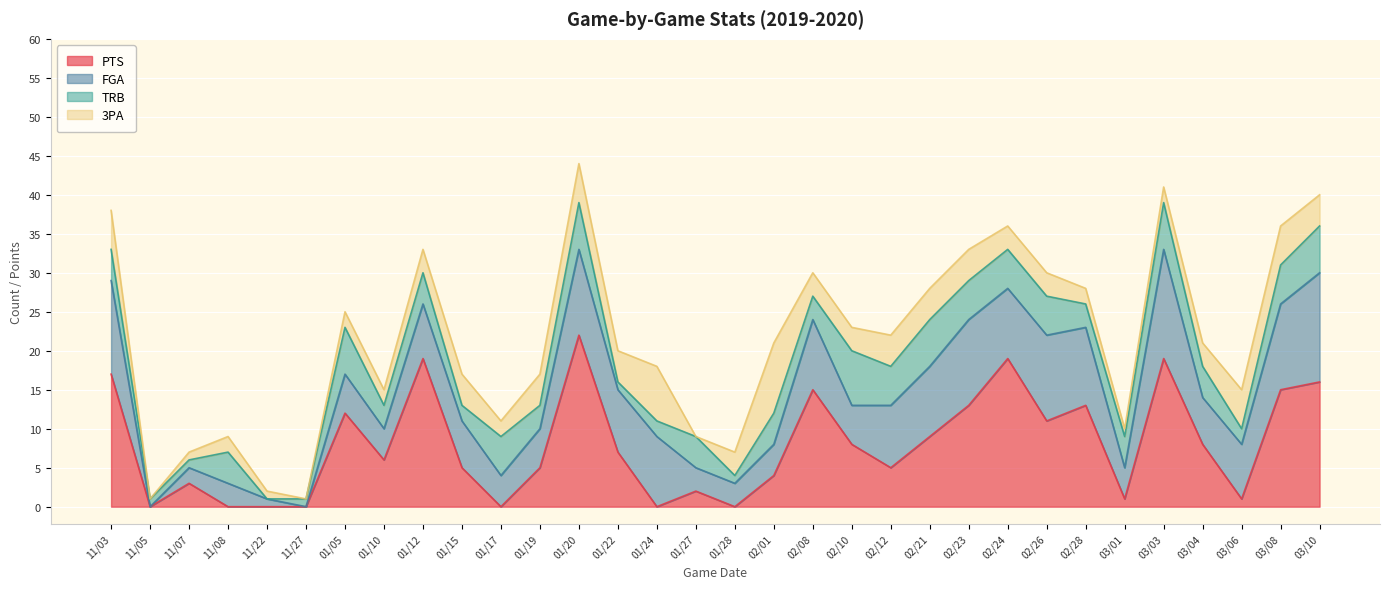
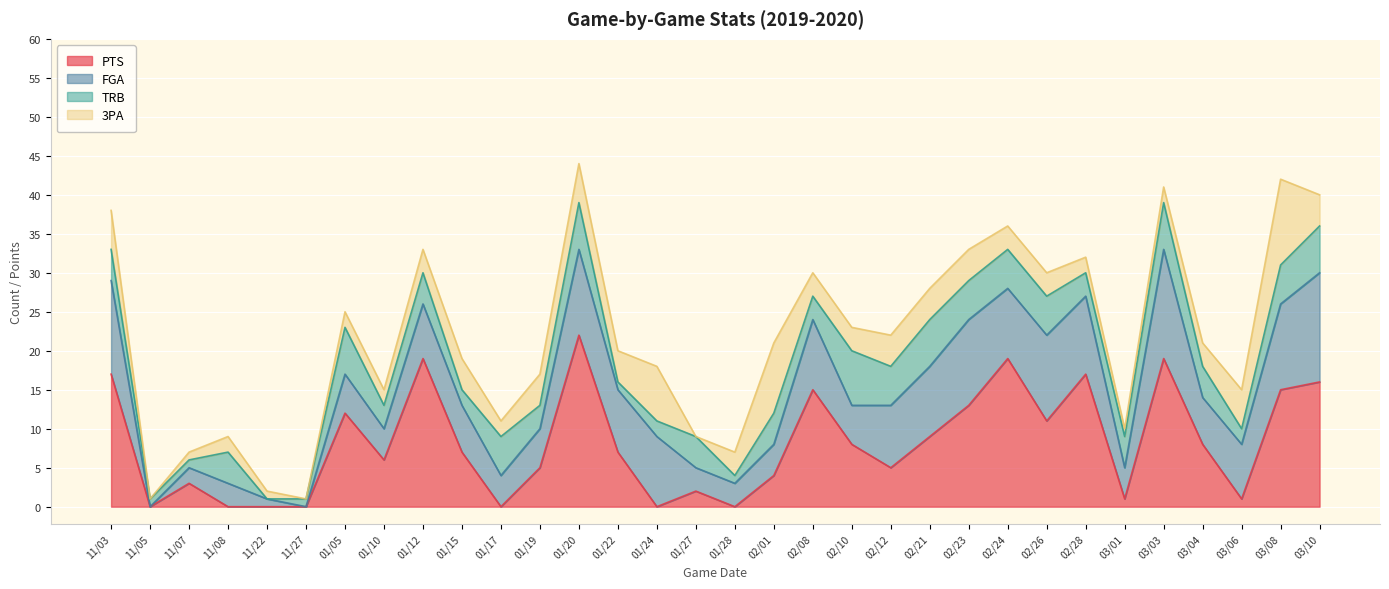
  {
    "PTS": {
      "11/03": 17,
      "11/07": 3,
      "11/08": 0,
      "11/22": 0,
      "01/05": 12,
      "01/10": 6,
      "01/12": 19,
-     "01/15": 5,
+     "01/15": 7,
      "01/17": 0,
      "01/19": 5,
      "01/20": 22,
      "01/22": 7,
      "01/24": 0,
      "01/27": 2,
      "01/28": 0,
      "02/01": 4,
      "02/08": 15,
      "02/10": 8,
      "02/12": 5,
      "02/21": 9,
      "02/23": 13,
      "02/24": 19,
      "02/26": 11,
-     "02/28": 13,
+     "02/28": 17,
      "03/01": 1,
      "03/03": 19,
      "03/04": 8,
      "03/06": 1,
      "03/08": 15,
      "03/10": 16
    },
    "3PA": {
      "11/03": 5,
      "11/07": 1,
      "11/08": 2,
      "11/22": 1,
      "01/05": 2,
      "01/10": 2,
      "01/12": 3,
      "01/15": 4,
      "01/17": 2,
      "01/19": 4,
      "01/20": 5,
      "01/22": 4,
      "01/24": 7,
      "01/28": 3,
      "02/01": 9,
      "02/08": 3,
      "02/10": 3,
      "02/12": 4,
      "02/21": 4,
      "02/23": 4,
      "02/24": 3,
      "02/26": 3,
      "02/28": 2,
      "03/01": 1,
      "03/03": 2,
      "03/04": 3,
      "03/06": 5,
-     "03/08": 5,
+     "03/08": 11,
      "03/10": 4
    }
  }
